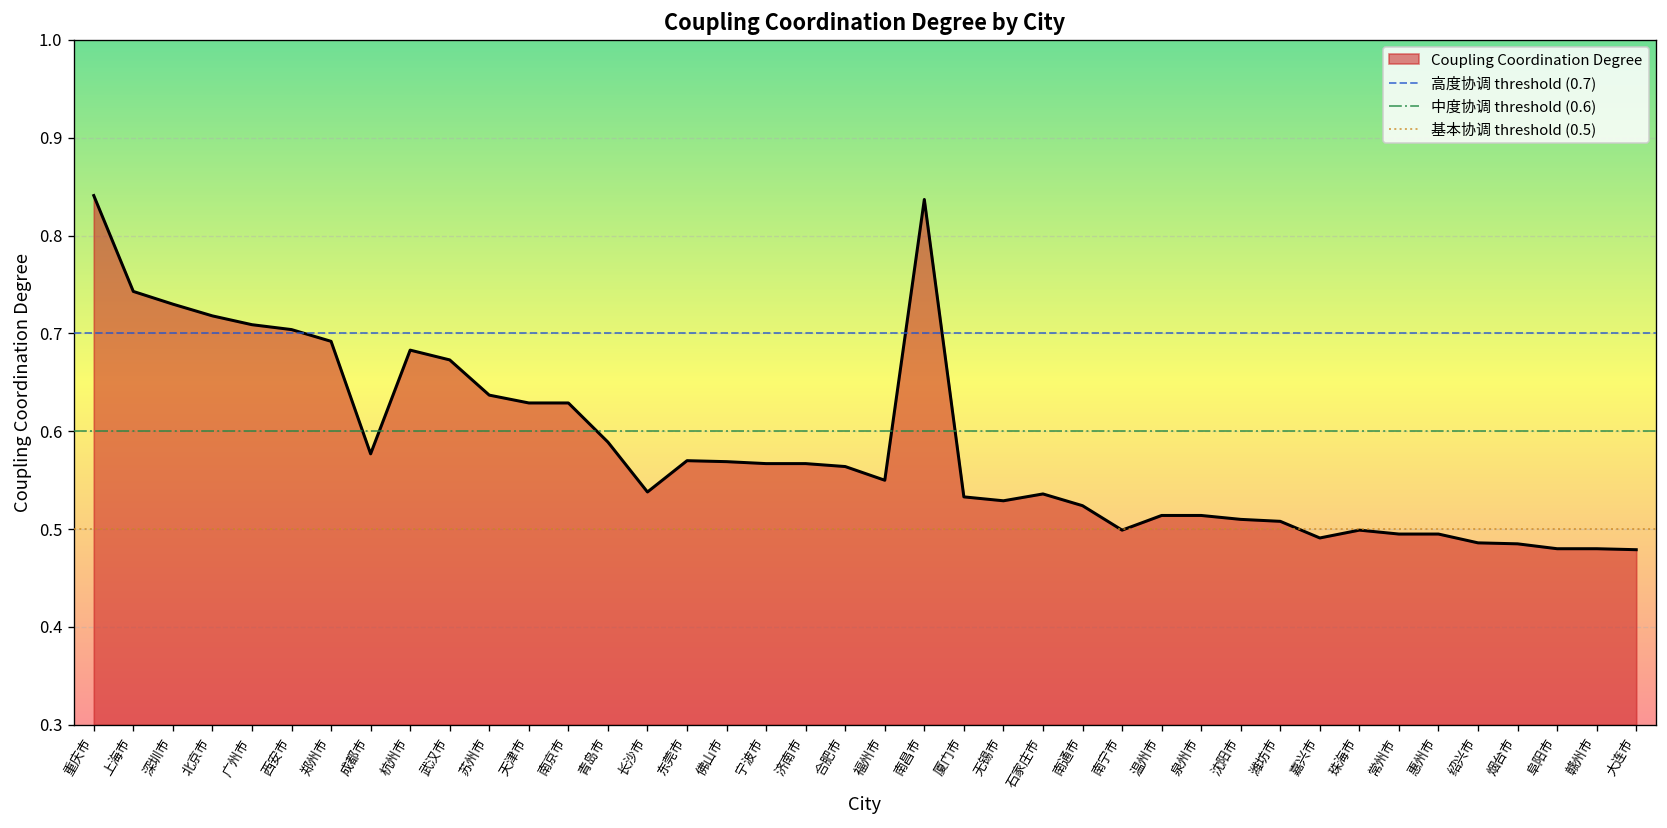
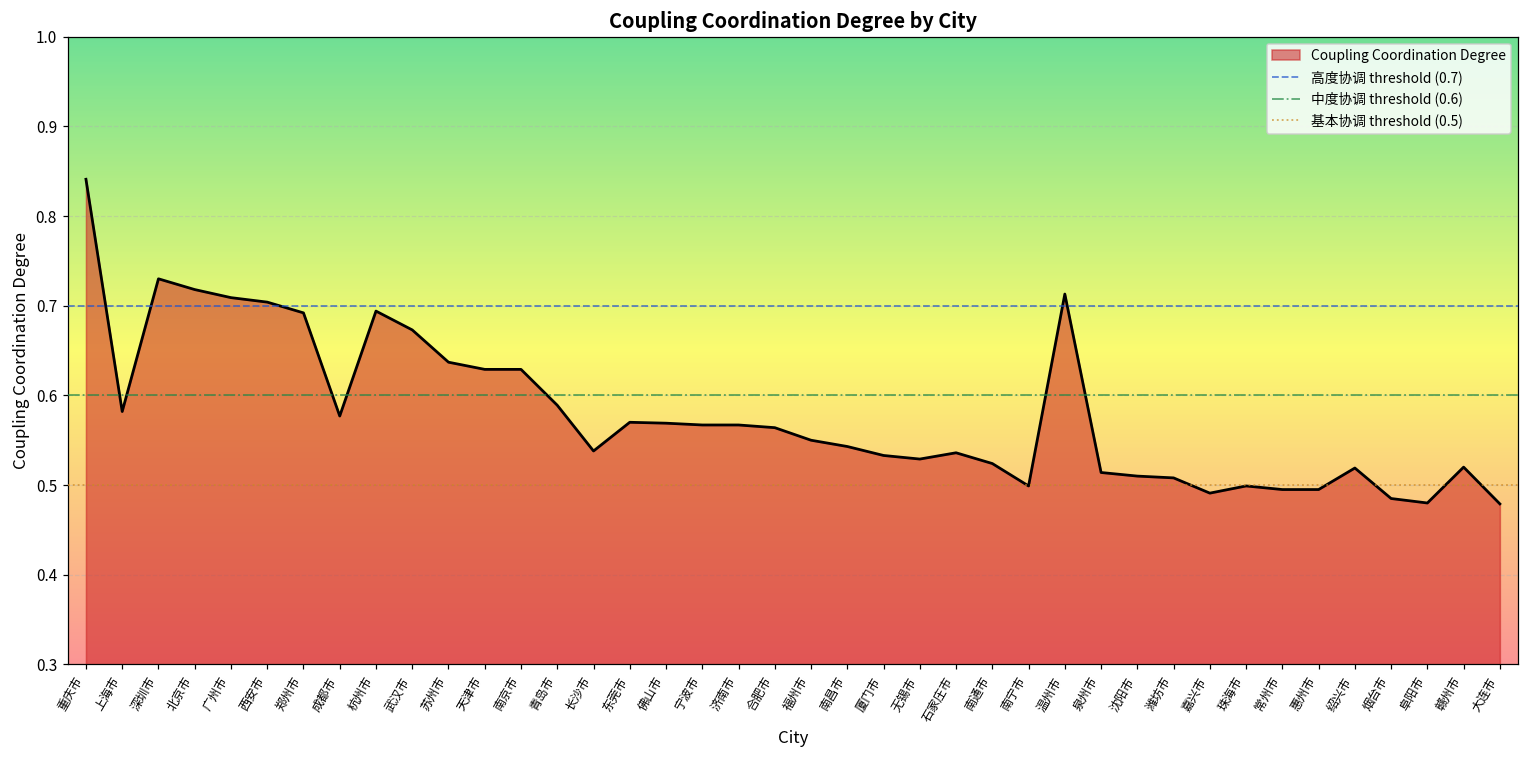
  {
    "重庆市": 0.84,
-   "上海市": 0.74,
+   "上海市": 0.58,
    "深圳市": 0.73,
    "北京市": 0.72,
    "广州市": 0.71,
    "西安市": 0.70,
    "郑州市": 0.69,
    "成都市": 0.58,
-   "杭州市": 0.68,
+   "杭州市": 0.69,
    "武汉市": 0.67,
    "苏州市": 0.64,
    "天津市": 0.63,
    "南京市": 0.63,
    "青岛市": 0.59,
    "长沙市": 0.54,
    "东莞市": 0.57,
    "佛山市": 0.57,
    "宁波市": 0.57,
    "济南市": 0.57,
    "合肥市": 0.56,
    "福州市": 0.55,
-   "南昌市": 0.84,
+   "南昌市": 0.54,
    "厦门市": 0.53,
    "无锡市": 0.53,
    "石家庄市": 0.54,
    "南通市": 0.52,
    "南宁市": 0.50,
-   "温州市": 0.51,
+   "温州市": 0.71,
    "泉州市": 0.51,
    "沈阳市": 0.51,
    "潍坊市": 0.51,
    "嘉兴市": 0.49,
    "珠海市": 0.50,
    "常州市": 0.50,
    "惠州市": 0.50,
-   "绍兴市": 0.49,
+   "绍兴市": 0.52,
    "烟台市": 0.49,
    "阜阳市": 0.48,
-   "赣州市": 0.48,
+   "赣州市": 0.52,
    "大连市": 0.48
  }
